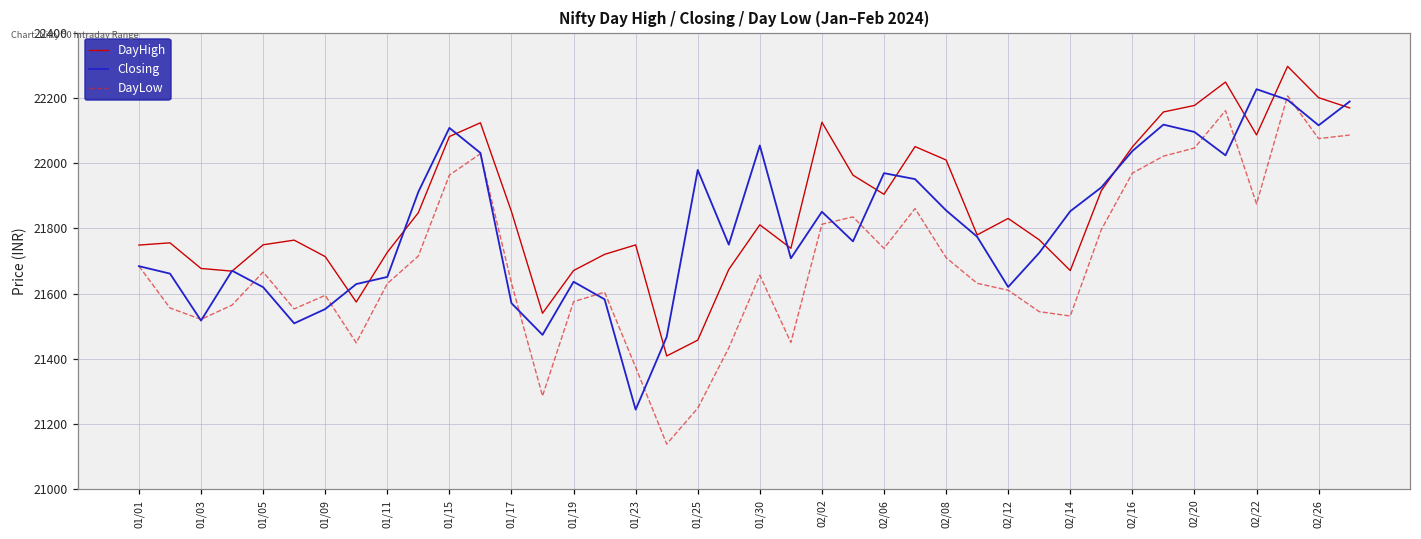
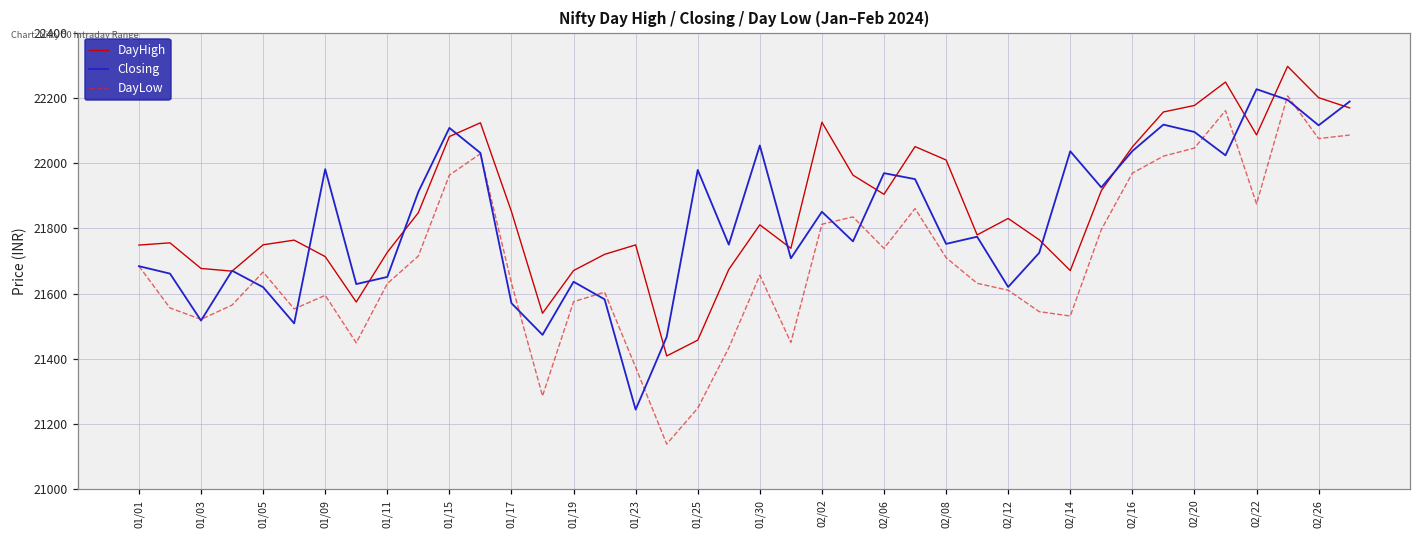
  {
    "Closing": {
      "01/05": 21620,
-     "01/09": 21550,
+     "01/09": 21980,
      "01/11": 21650,
      "01/15": 22110,
      "01/17": 21570,
      "01/19": 21640,
      "01/23": 21240,
      "01/25": 21980,
      "01/30": 22050,
      "02/02": 21850,
      "02/06": 21970,
-     "02/08": 21860,
+     "02/08": 21750,
      "02/12": 21620,
-     "02/14": 21850,
+     "02/14": 22040,
      "02/16": 22040,
      "02/20": 22100,
      "02/22": 22230,
      "02/26": 22120
    }
  }
